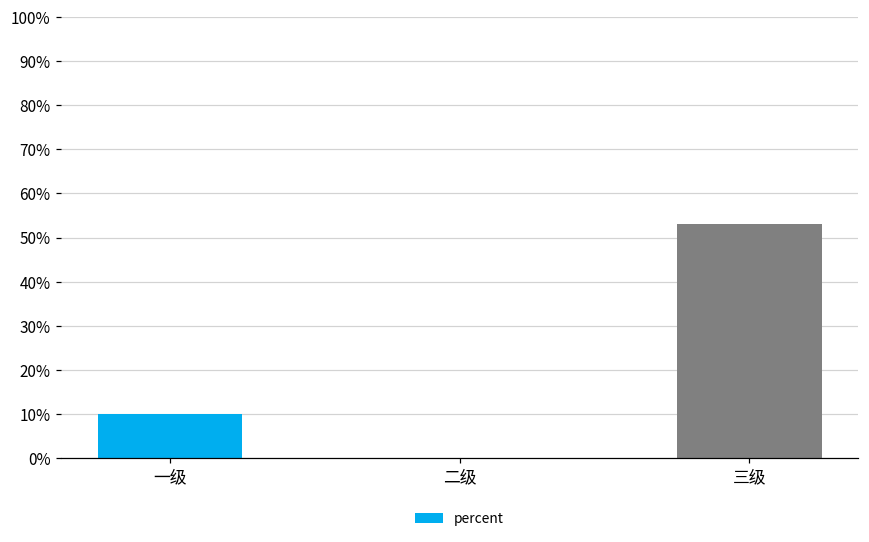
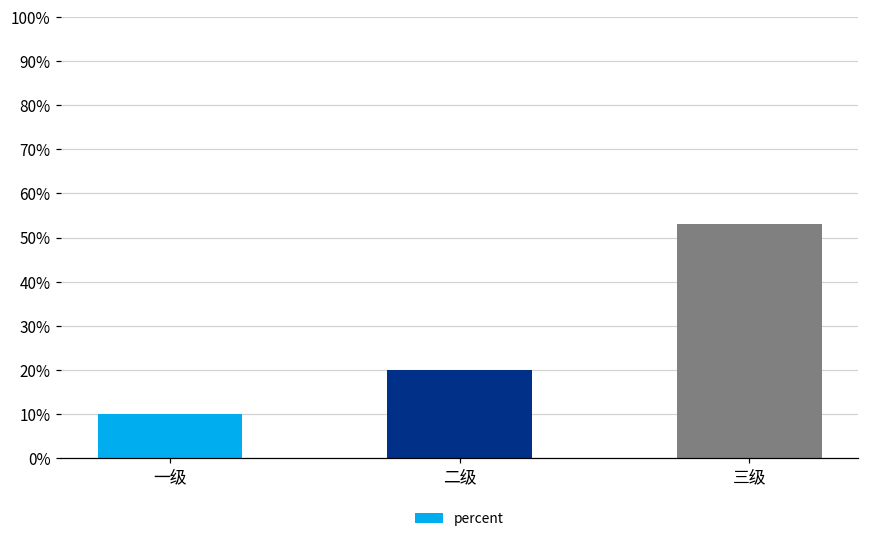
  {
    "一级": "10%",
-   "二级": "0%",
+   "二级": "20%",
    "三级": "53%"
  }
